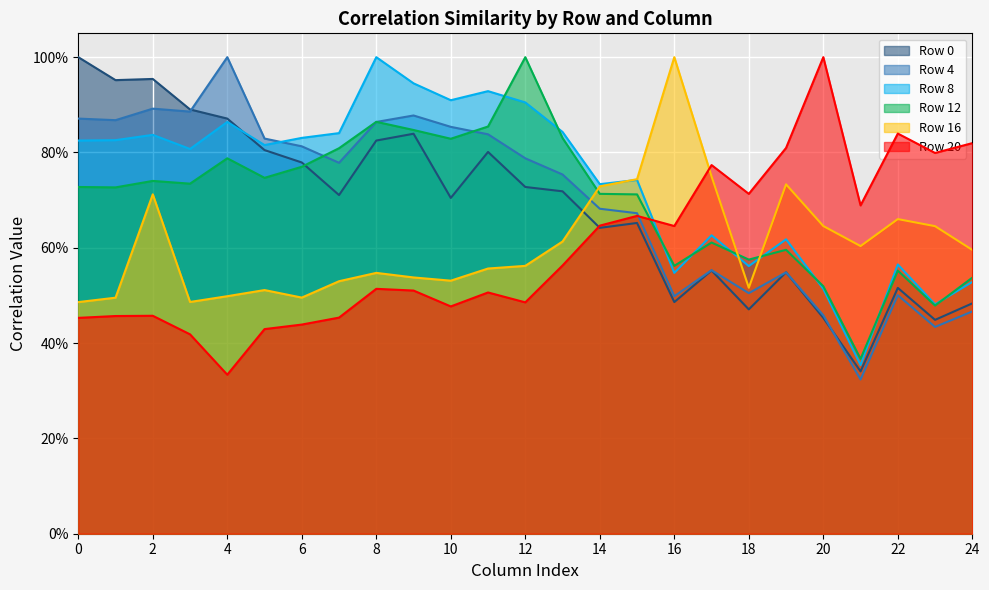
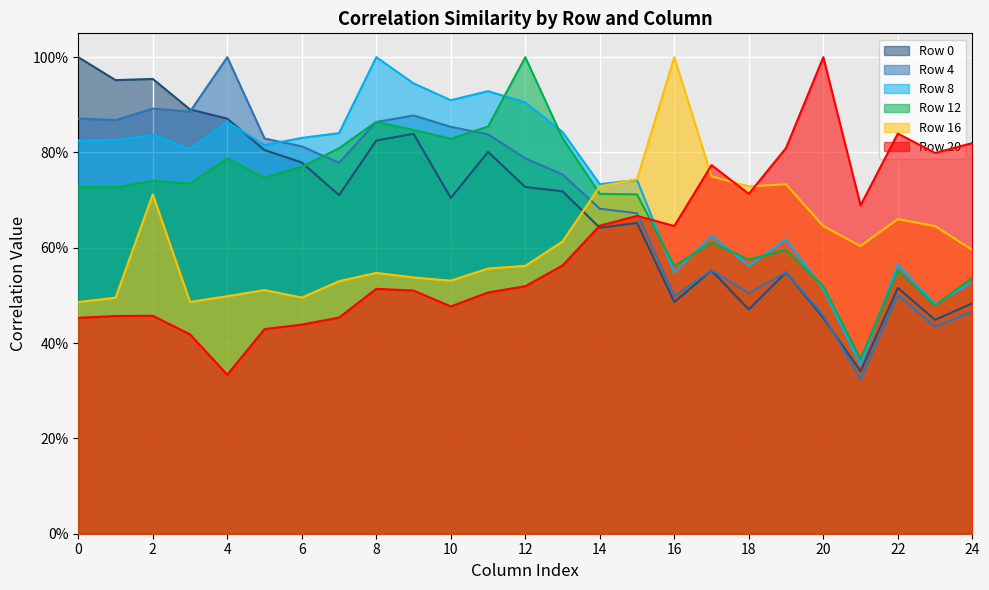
  {
    "Row 0": {
      "0": "100%",
      "2": "95%",
      "4": "87%",
      "6": "78%",
      "8": "83%",
      "10": "70%",
      "12": "73%",
      "16": "49%",
      "18": "47%",
      "20": "45%",
      "22": "52%",
      "24": "48%"
    },
    "Row 4": {
      "0": "87%",
      "2": "89%",
      "4": "100%",
      "6": "81%",
      "10": "85%",
      "12": "79%",
      "14": "68%",
      "16": "50%",
      "18": "50%",
      "20": "46%",
      "22": "50%",
      "24": "47%"
    },
    "Row 8": {
      "0": "83%",
      "2": "84%",
      "4": "86%",
      "6": "83%",
      "8": "100%",
      "10": "91%",
      "12": "91%",
      "16": "55%",
      "18": "56%",
      "20": "51%",
      "22": "57%",
      "24": "53%"
    },
    "Row 12": {
      "0": "73%",
      "2": "74%",
      "4": "79%",
      "6": "77%",
      "10": "83%",
      "12": "100%",
      "14": "71%",
      "16": "56%",
      "18": "58%",
      "20": "52%",
      "22": "55%",
      "24": "54%"
    },
    "Row 16": {
      "0": "49%",
      "2": "71%",
      "4": "50%",
      "6": "50%",
      "8": "55%",
      "10": "53%",
      "12": "56%",
      "16": "100%",
-     "18": "52%",
+     "18": "73%",
      "20": "65%",
      "22": "66%",
      "24": "60%"
    },
    "Row 20": {
      "0": "45%",
      "2": "46%",
      "4": "33%",
      "6": "44%",
      "8": "51%",
      "10": "48%",
-     "12": "49%",
+     "12": "52%",
      "16": "65%",
      "18": "71%",
      "20": "100%",
      "24": "82%"
    }
  }
